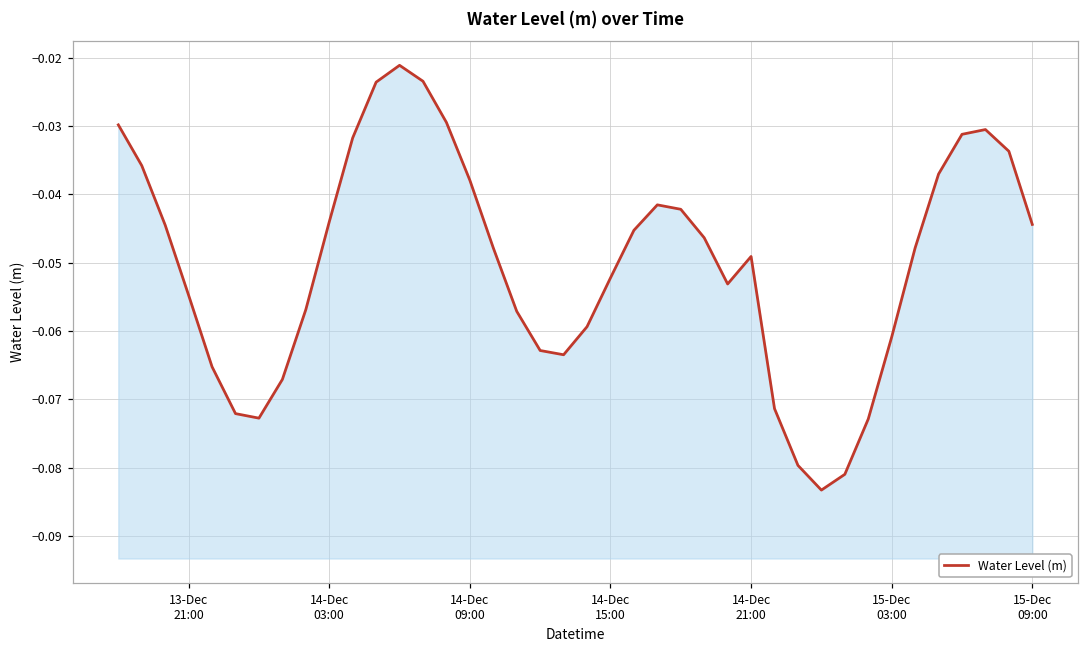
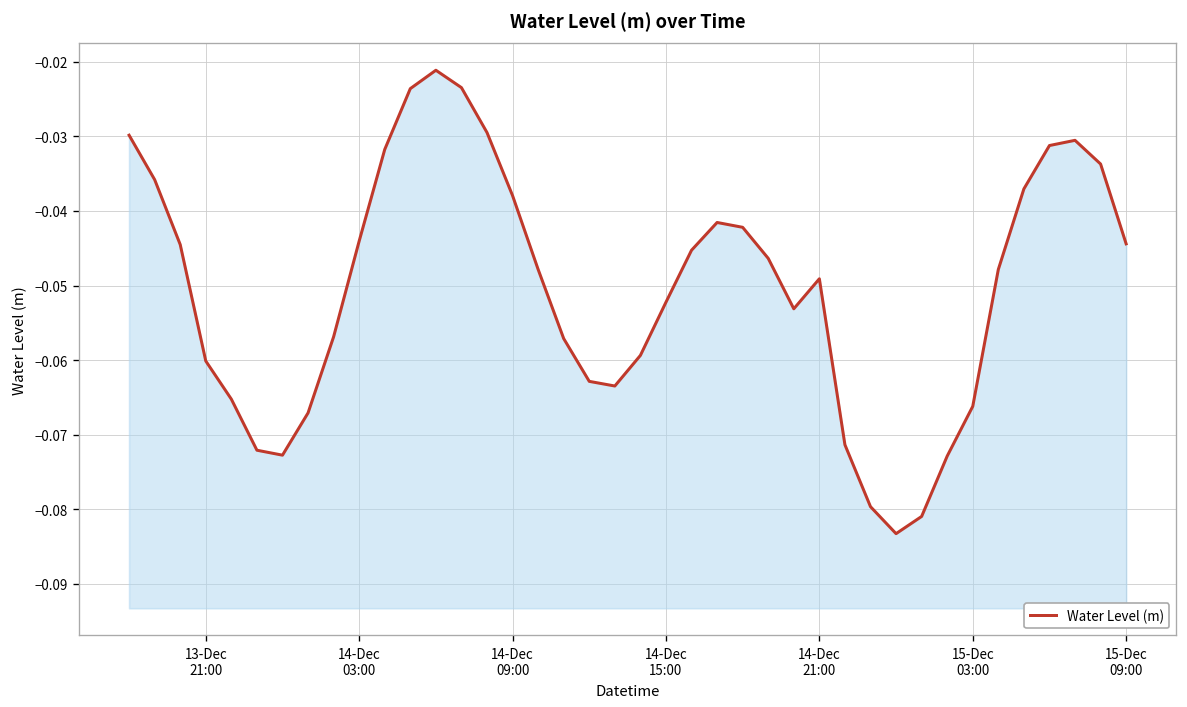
  {
-   "13-Dec 21:00": -0.055,
+   "13-Dec 21:00": -0.060,
    "14-Dec 03:00": -0.044,
    "14-Dec 09:00": -0.038,
    "14-Dec 15:00": -0.052,
    "14-Dec 21:00": -0.049,
-   "15-Dec 03:00": -0.061,
+   "15-Dec 03:00": -0.066,
    "15-Dec 09:00": -0.044
  }
